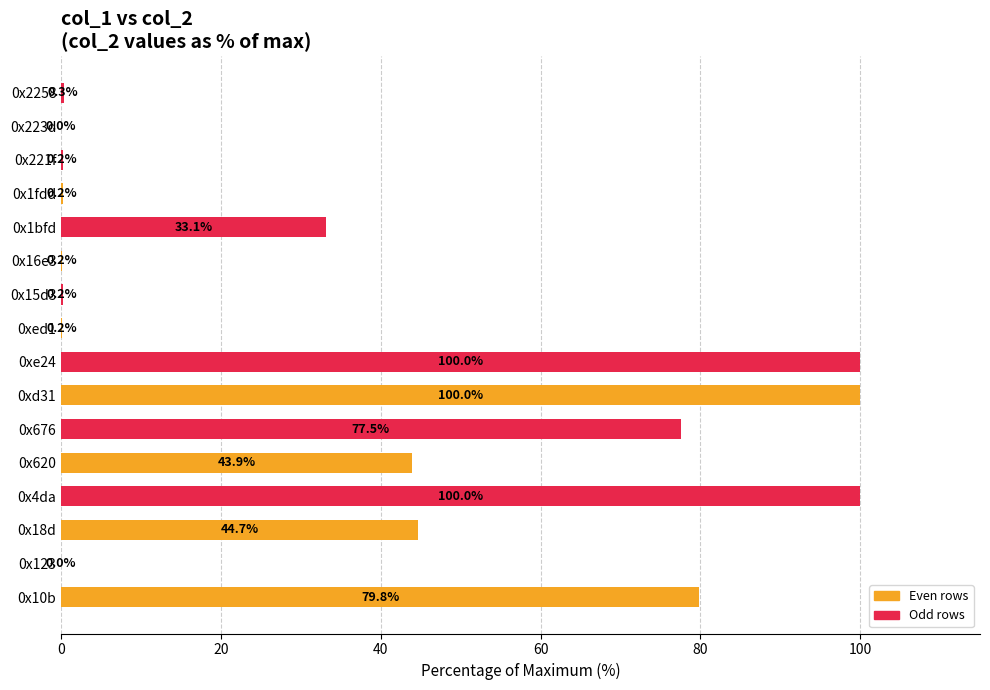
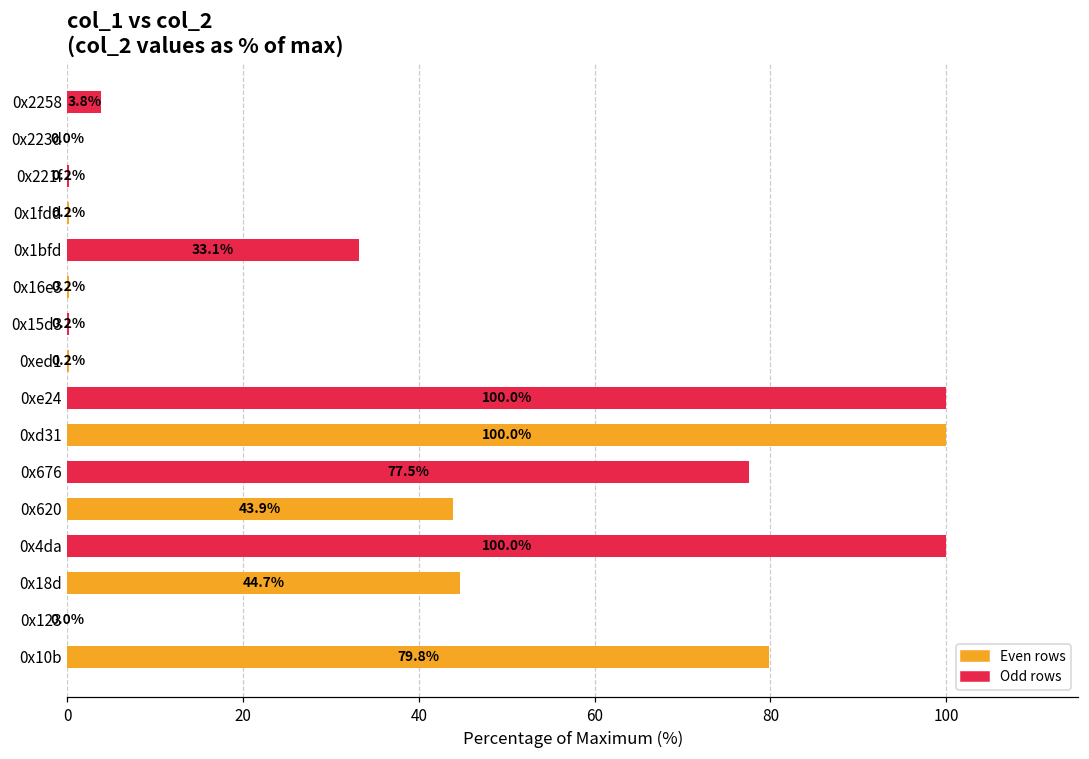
  {
-   "0x2258": "0.3%",
+   "0x2258": "3.8%",
    "0x223d": "0.0%",
    "0x221f": "0.2%",
    "0x1fdd": "0.2%",
    "0x1bfd": "33.1%",
    "0x16e3": "0.2%",
    "0x15d3": "0.2%",
    "0xed1": "0.2%",
    "0xe24": "100.0%",
    "0xd31": "100.0%",
    "0x676": "77.5%",
    "0x620": "43.9%",
    "0x4da": "100.0%",
    "0x18d": "44.7%",
    "0x123": "0.0%",
    "0x10b": "79.8%"
  }
